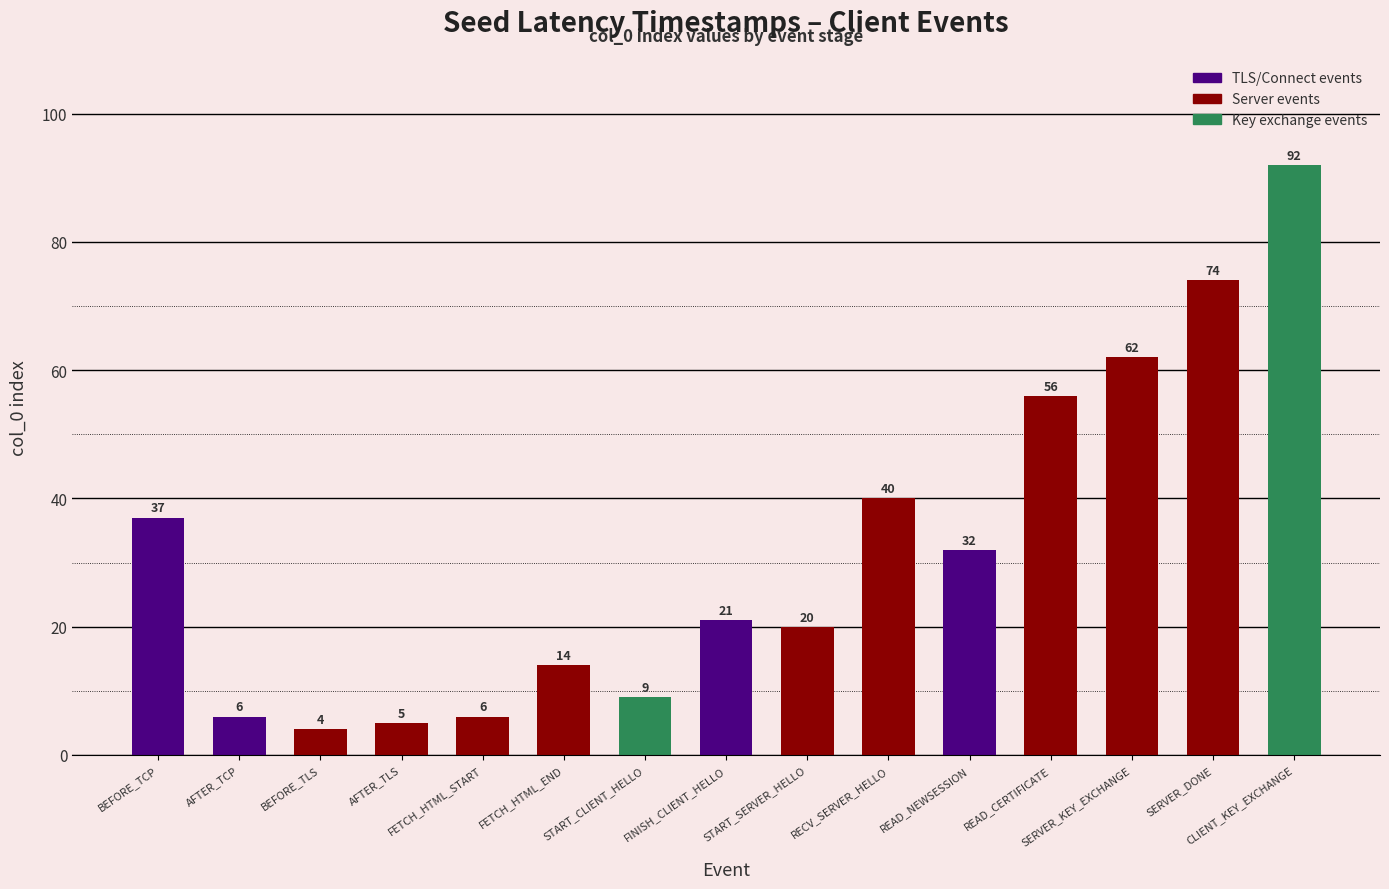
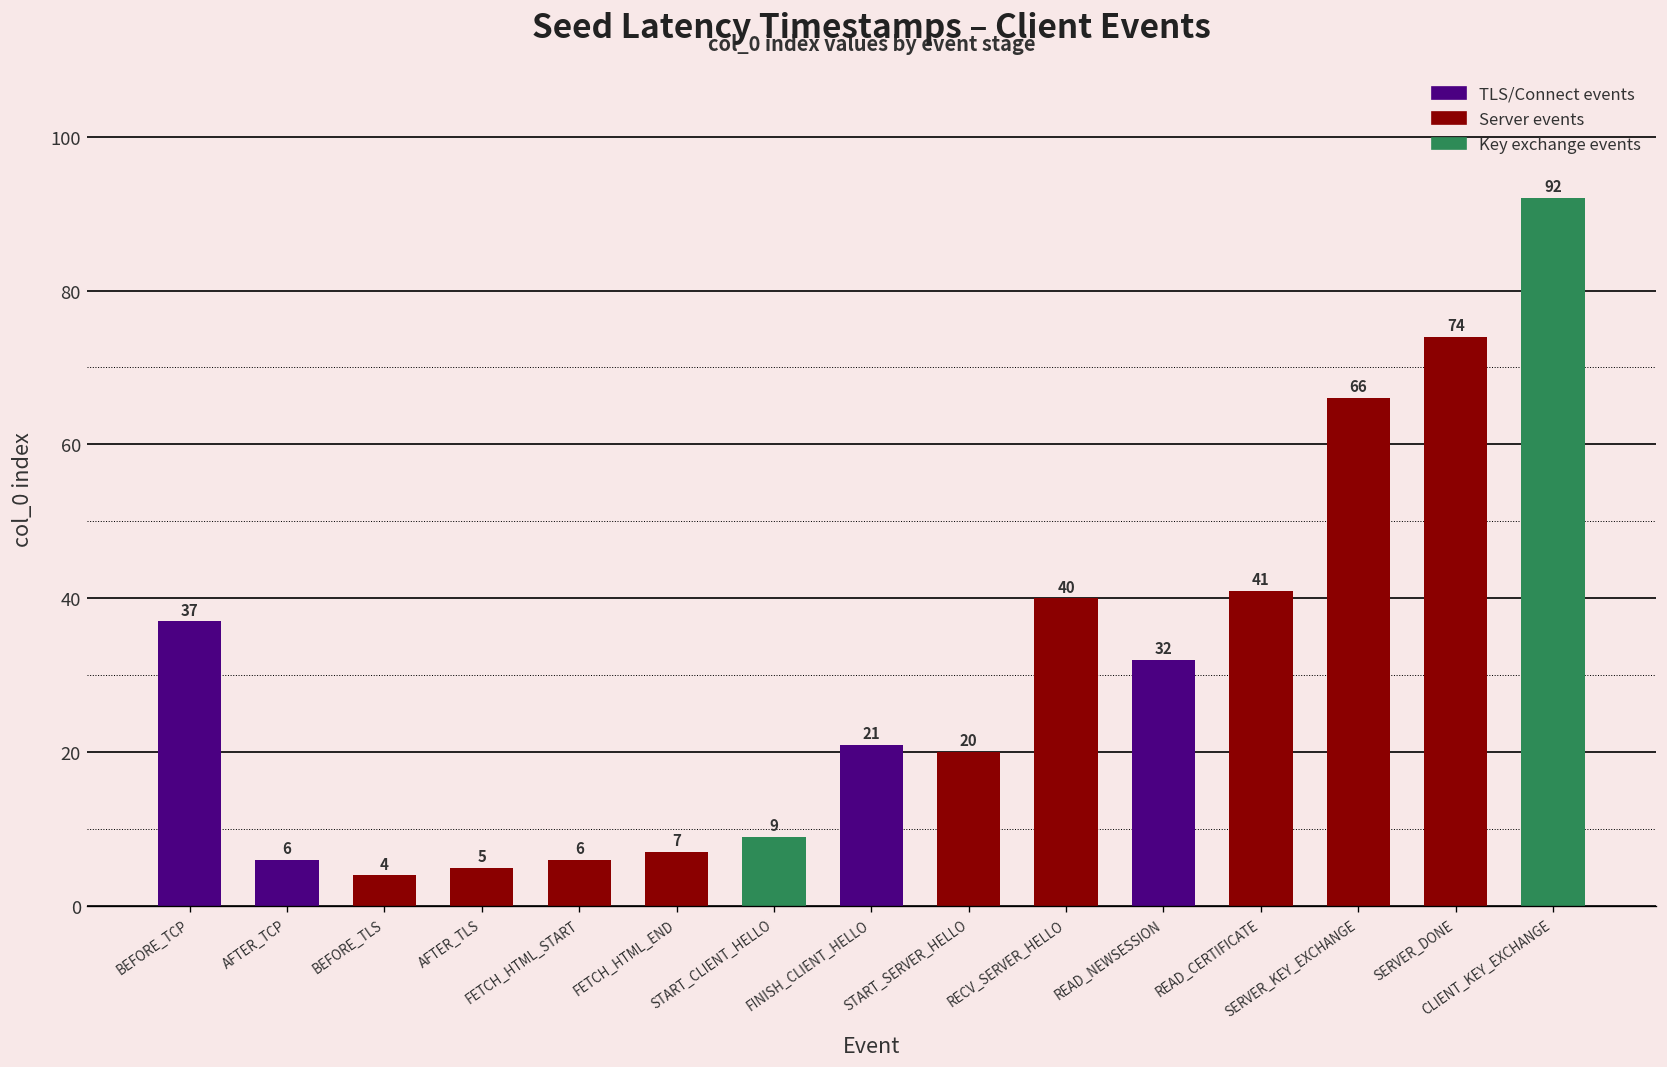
  {
    "BEFORE_TCP": 37,
    "AFTER_TCP": 6,
    "BEFORE_TLS": 4,
    "AFTER_TLS": 5,
    "FETCH_HTML_START": 6,
-   "FETCH_HTML_END": 14,
+   "FETCH_HTML_END": 7,
    "START_CLIENT_HELLO": 9,
    "FINISH_CLIENT_HELLO": 21,
    "START_SERVER_HELLO": 20,
    "RECV_SERVER_HELLO": 40,
    "READ_NEWSESSION": 32,
-   "READ_CERTIFICATE": 56,
-   "SERVER_KEY_EXCHANGE": 62,
+   "READ_CERTIFICATE": 41,
+   "SERVER_KEY_EXCHANGE": 66,
    "SERVER_DONE": 74,
    "CLIENT_KEY_EXCHANGE": 92
  }
